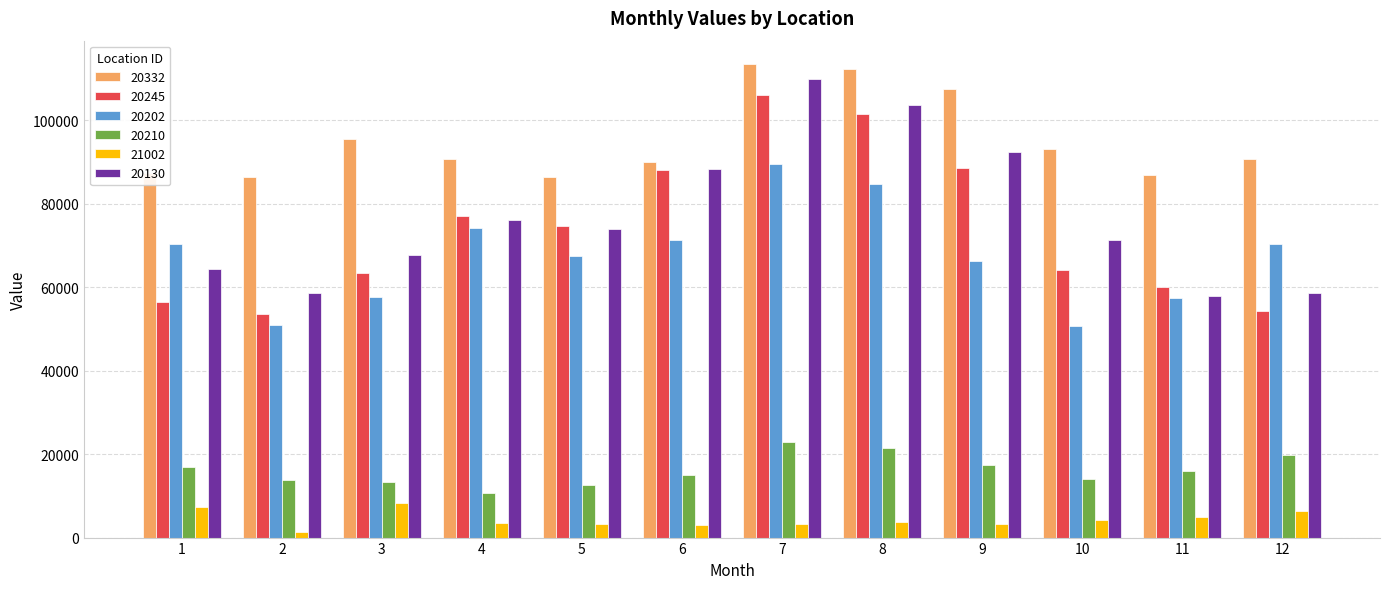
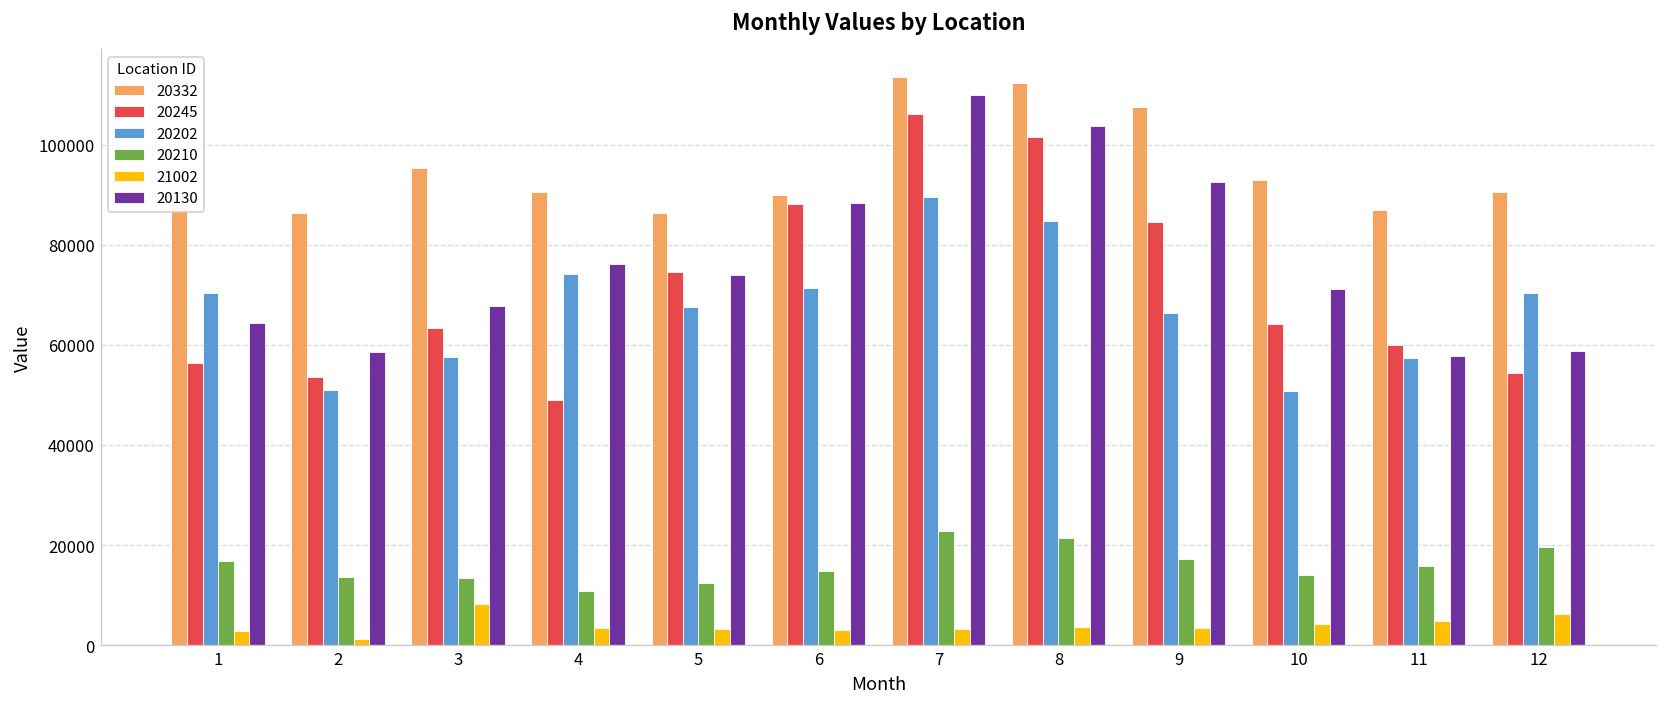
  {
    "20332": {
      "2": 86000,
      "3": 95000,
      "4": 91000,
      "5": 86000,
      "6": 90000,
      "7": 113000,
      "8": 112000,
      "9": 107000,
      "10": 93000,
      "11": 87000,
      "12": 91000
    },
    "20245": {
      "1": 56000,
      "2": 54000,
      "3": 63000,
-     "4": 77000,
+     "4": 49000,
      "5": 75000,
      "6": 88000,
      "7": 106000,
      "8": 102000,
-     "9": 89000,
+     "9": 85000,
      "10": 64000,
      "11": 60000,
      "12": 54000
    },
    "20202": {
      "1": 70000,
      "2": 51000,
      "3": 58000,
      "4": 74000,
      "5": 68000,
      "6": 71000,
      "7": 89000,
      "8": 85000,
      "9": 66000,
      "10": 51000,
      "11": 57000,
      "12": 70000
    },
    "20210": {
      "1": 17000,
      "2": 14000,
      "3": 13000,
      "4": 11000,
      "5": 13000,
      "6": 15000,
      "7": 23000,
      "8": 21000,
      "9": 17000,
      "10": 14000,
      "11": 16000,
      "12": 20000
    },
    "21002": {
-     "1": 7000,
+     "1": 3000,
      "2": 1000,
      "3": 8000,
      "4": 3000,
      "5": 3000,
      "6": 3000,
      "7": 3000,
      "8": 4000,
      "9": 3000,
      "10": 4000,
      "11": 5000,
      "12": 6000
    },
    "20130": {
      "1": 64000,
      "2": 59000,
      "3": 68000,
      "4": 76000,
      "5": 74000,
      "6": 88000,
      "7": 110000,
      "8": 104000,
      "9": 92000,
      "10": 71000,
      "11": 58000,
      "12": 59000
    }
  }
